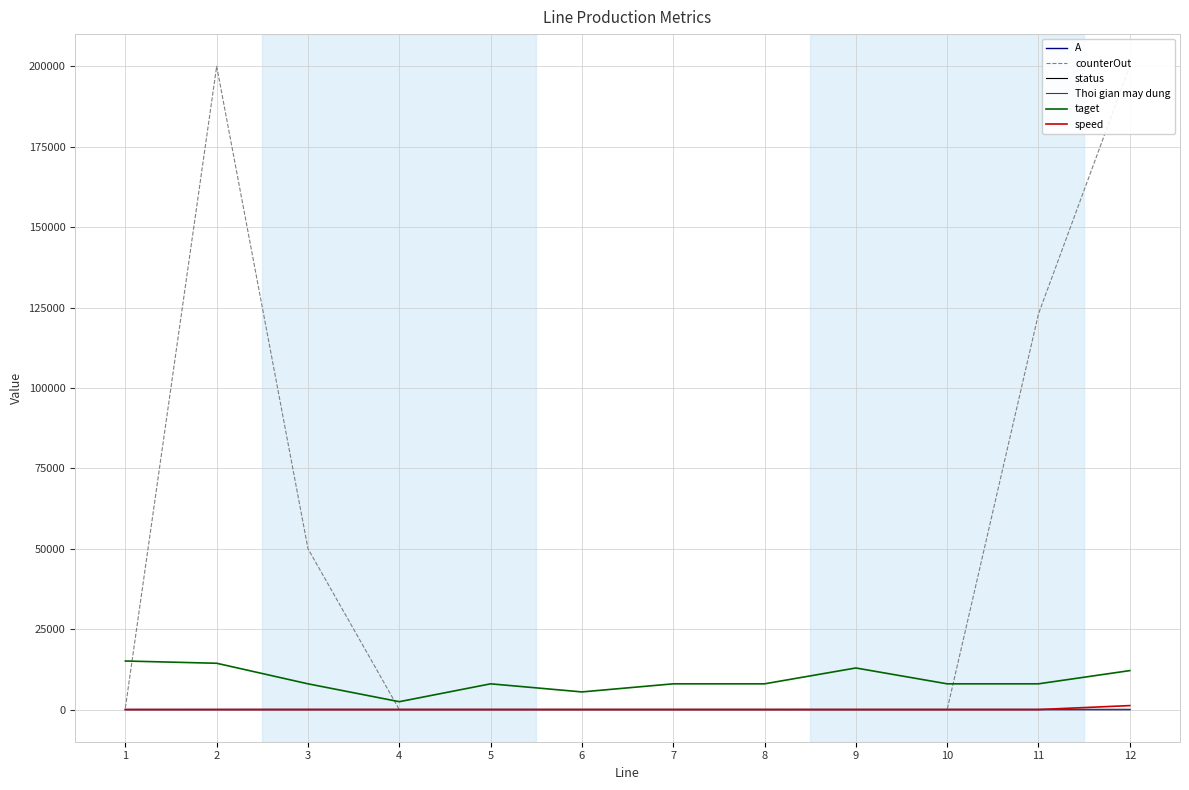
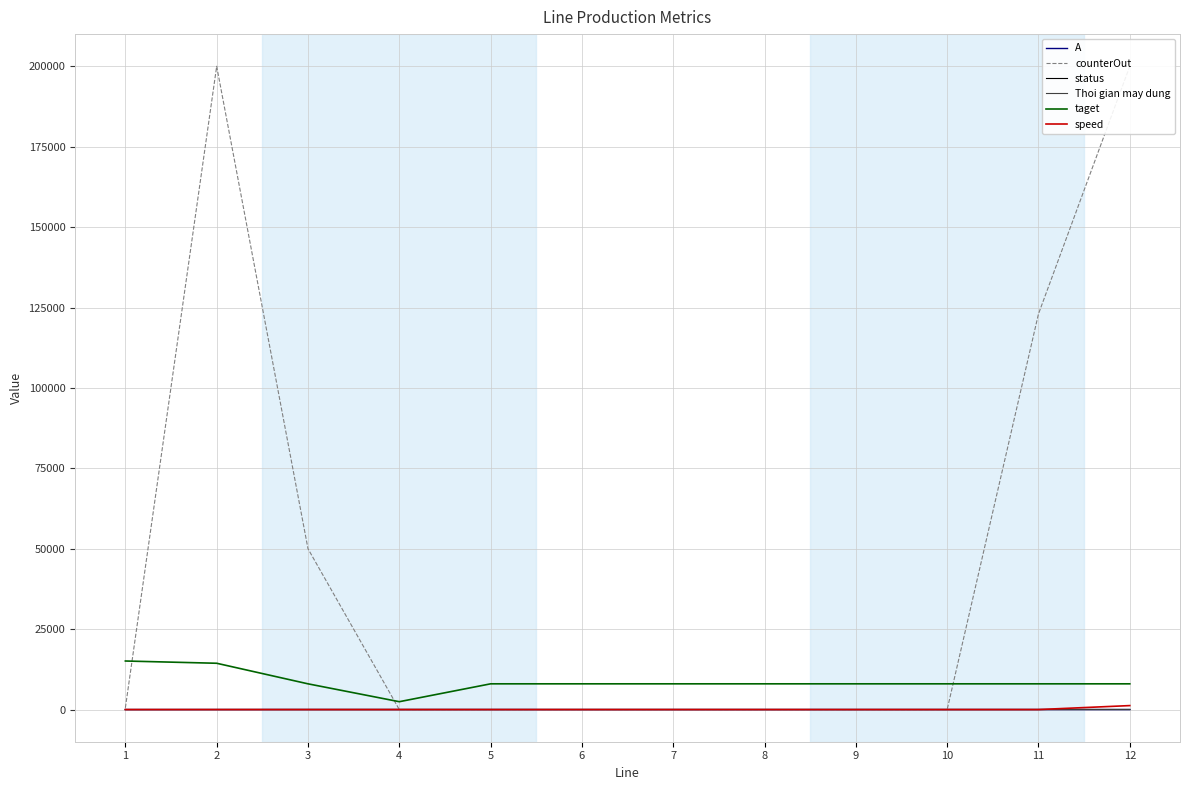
  {
    "counterOut": {
      "2": 200000,
      "3": 50000,
      "11": 123000
    },
    "taget": {
      "1": 15000,
      "2": 14000,
      "3": 8000,
      "4": 2000,
      "5": 8000,
-     "6": 5000,
+     "6": 8000,
      "7": 8000,
      "8": 8000,
-     "9": 13000,
+     "9": 8000,
      "10": 8000,
      "11": 8000,
-     "12": 12000
+     "12": 8000
    },
    "speed": {
      "12": 1000
    }
  }
